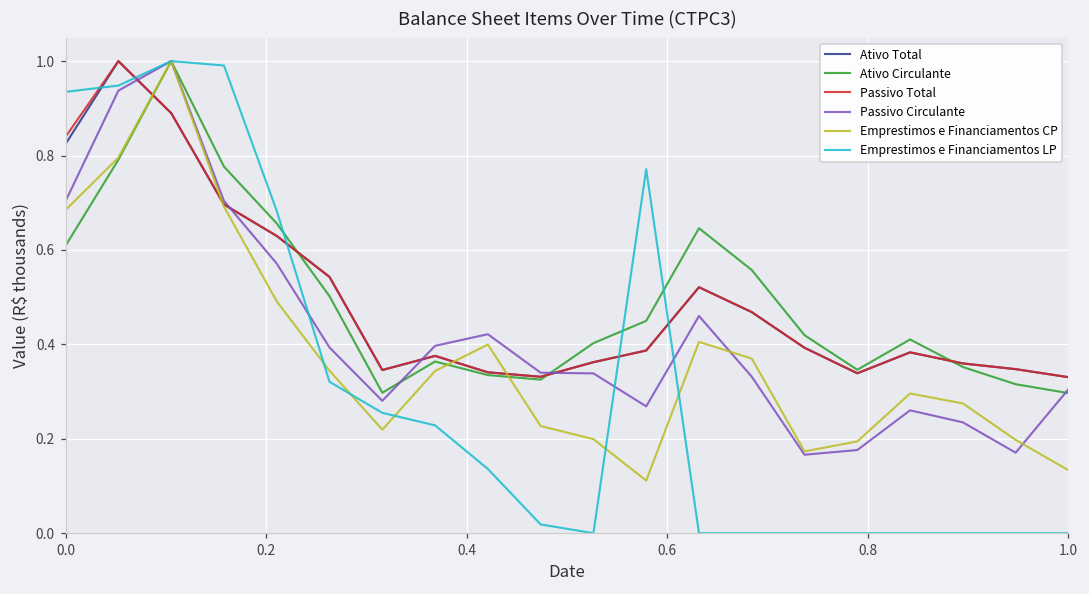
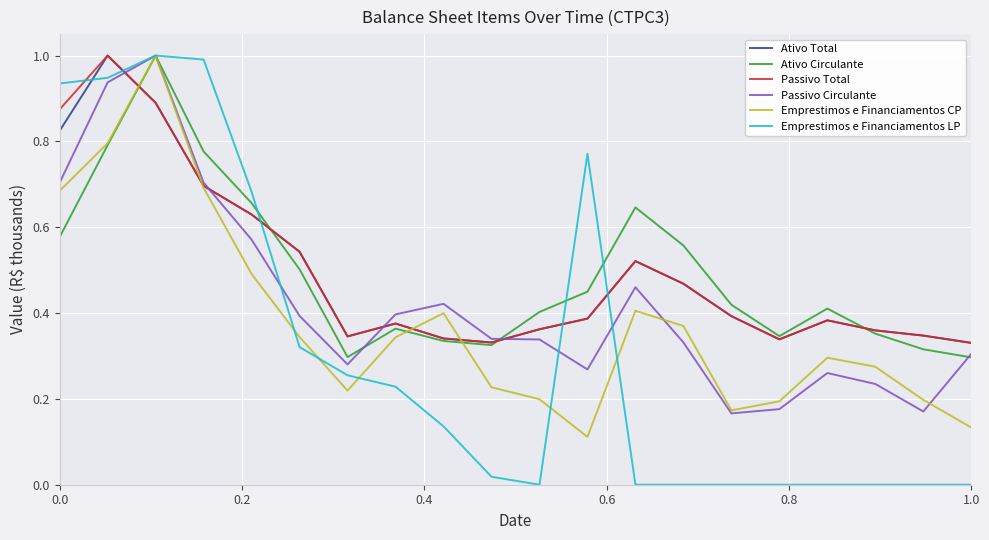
  {
    "Ativo Total": {
      "0.0": 0.82
    },
    "Ativo Circulante": {
-     "0.0": 0.61,
+     "0.0": 0.58,
      "1.0": 0.30
    },
    "Passivo Total": {
-     "0.0": 0.84
+     "0.0": 0.87
    },
    "Passivo Circulante": {
      "0.0": 0.70,
      "1.0": 0.31
    },
    "Emprestimos e Financiamentos CP": {
      "0.0": 0.68,
      "1.0": 0.13
    },
    "Emprestimos e Financiamentos LP": {
      "0.0": 0.93,
      "1.0": 0.00
    }
  }
